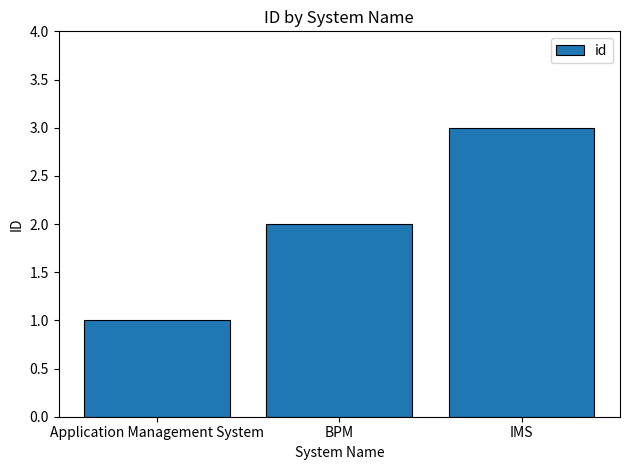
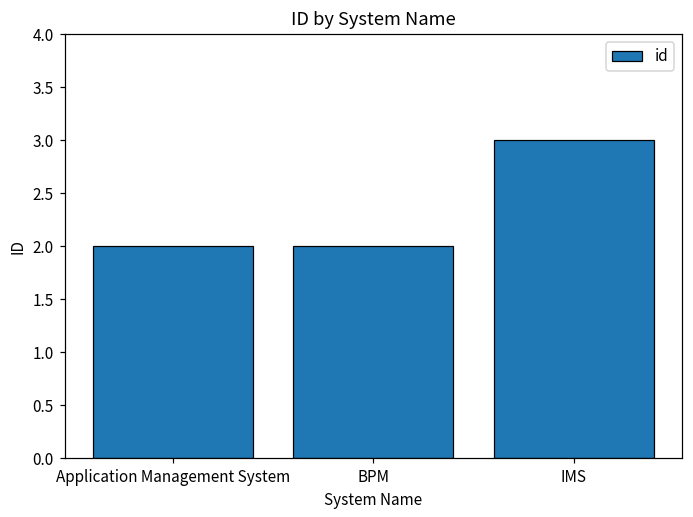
  {
-   "Application Management System": 1,
+   "Application Management System": 2,
    "BPM": 2,
    "IMS": 3
  }
